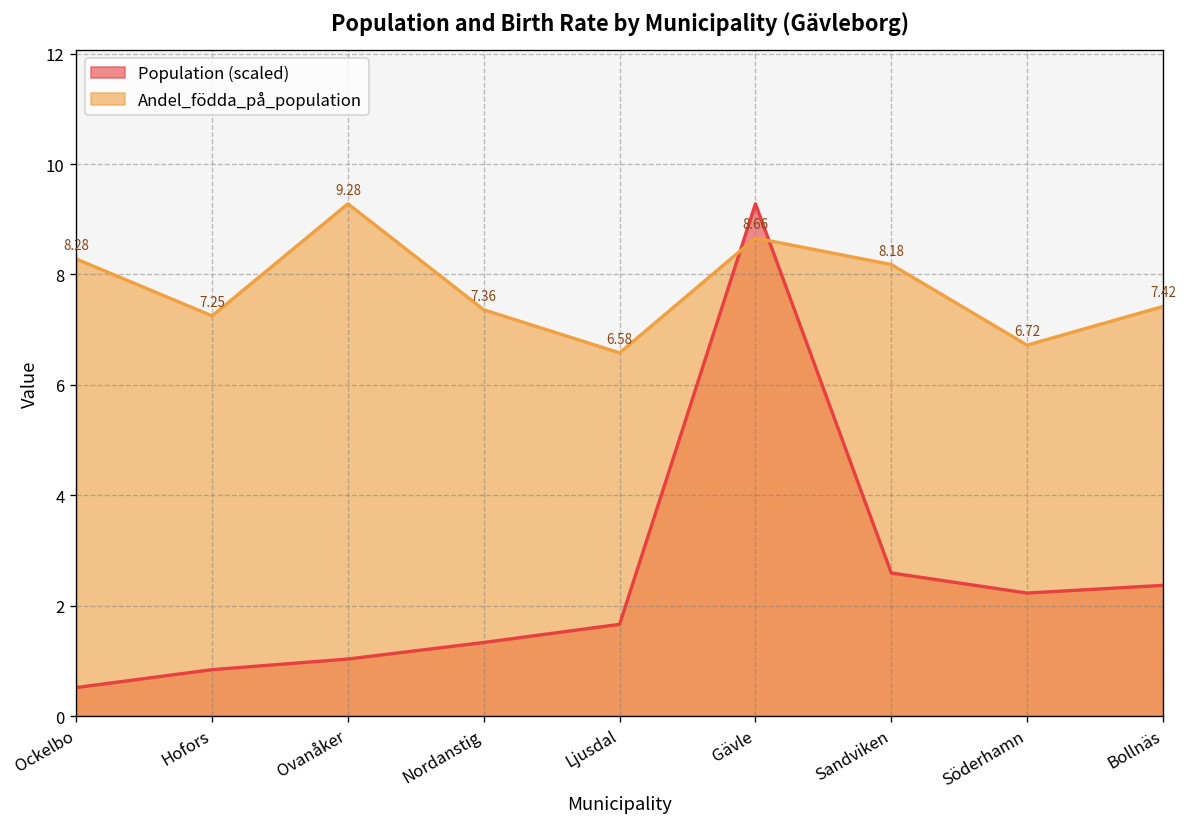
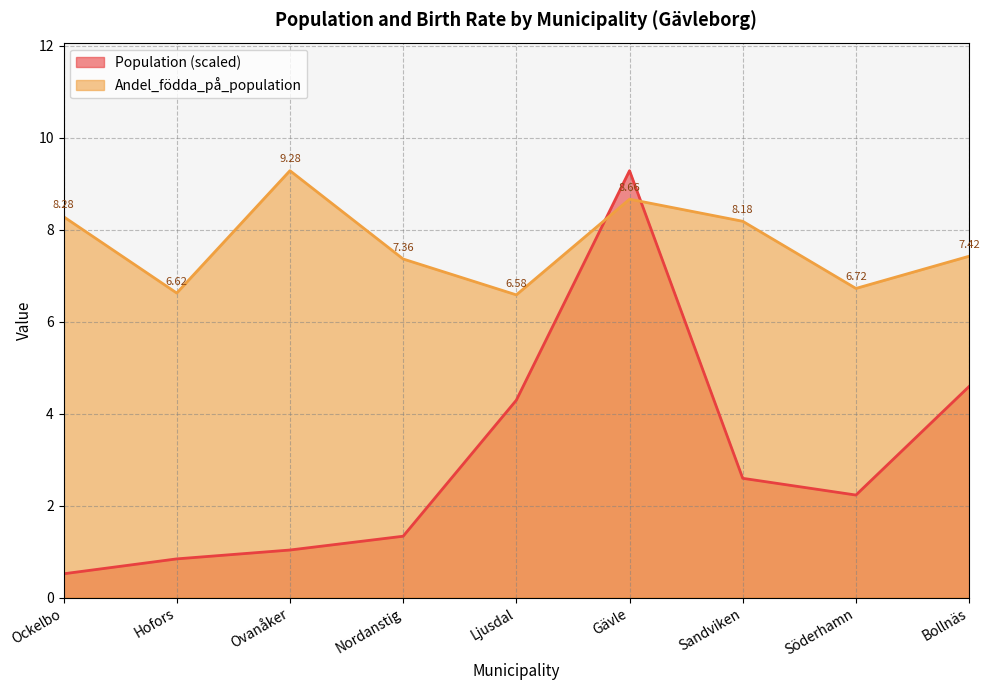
  {
    "Population (scaled)": {
      "Ockelbo": 0.5,
      "Hofors": 0.8,
      "Ovanåker": 1.0,
      "Nordanstig": 1.3,
-     "Ljusdal": 1.7,
+     "Ljusdal": 4.3,
      "Gävle": 9.3,
      "Sandviken": 2.6,
      "Söderhamn": 2.2,
-     "Bollnäs": 2.4
+     "Bollnäs": 4.6
    },
    "Andel_födda_på_population": {
      "Ockelbo": 8.28,
-     "Hofors": 7.25,
+     "Hofors": 6.62,
      "Ovanåker": 9.28,
      "Nordanstig": 7.36,
      "Ljusdal": 6.58,
      "Gävle": 8.66,
      "Sandviken": 8.18,
      "Söderhamn": 6.72,
      "Bollnäs": 7.42
    }
  }
